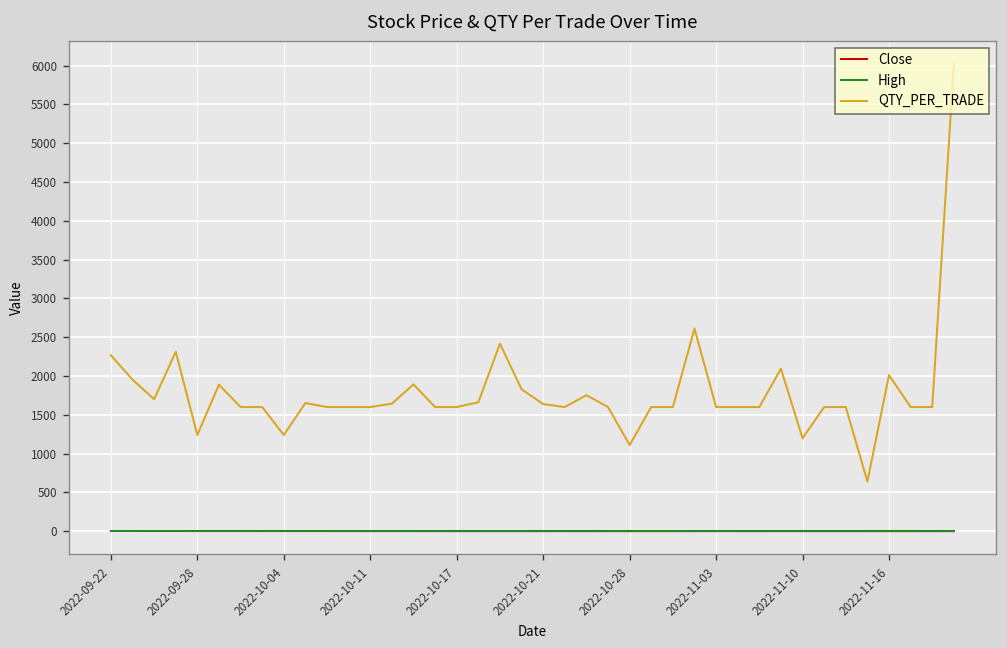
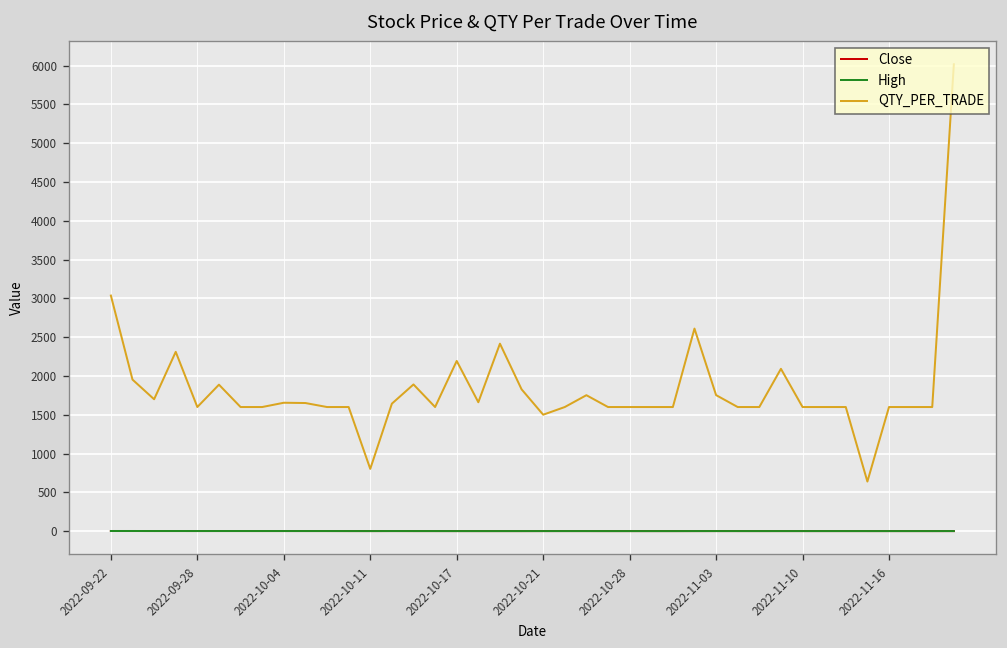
  {
    "QTY_PER_TRADE": {
-     "2022-09-22": 2300,
-     "2022-09-28": 1200,
-     "2022-10-04": 1200,
-     "2022-10-11": 1600,
-     "2022-10-17": 1600,
-     "2022-10-21": 1600,
-     "2022-10-28": 1100,
-     "2022-11-03": 1600,
-     "2022-11-10": 1200,
-     "2022-11-16": 2000
+     "2022-09-22": 3000,
+     "2022-09-28": 1600,
+     "2022-10-04": 1700,
+     "2022-10-11": 800,
+     "2022-10-17": 2200,
+     "2022-10-21": 1500,
+     "2022-10-28": 1600,
+     "2022-11-03": 1800,
+     "2022-11-10": 1600,
+     "2022-11-16": 1600
    }
  }
